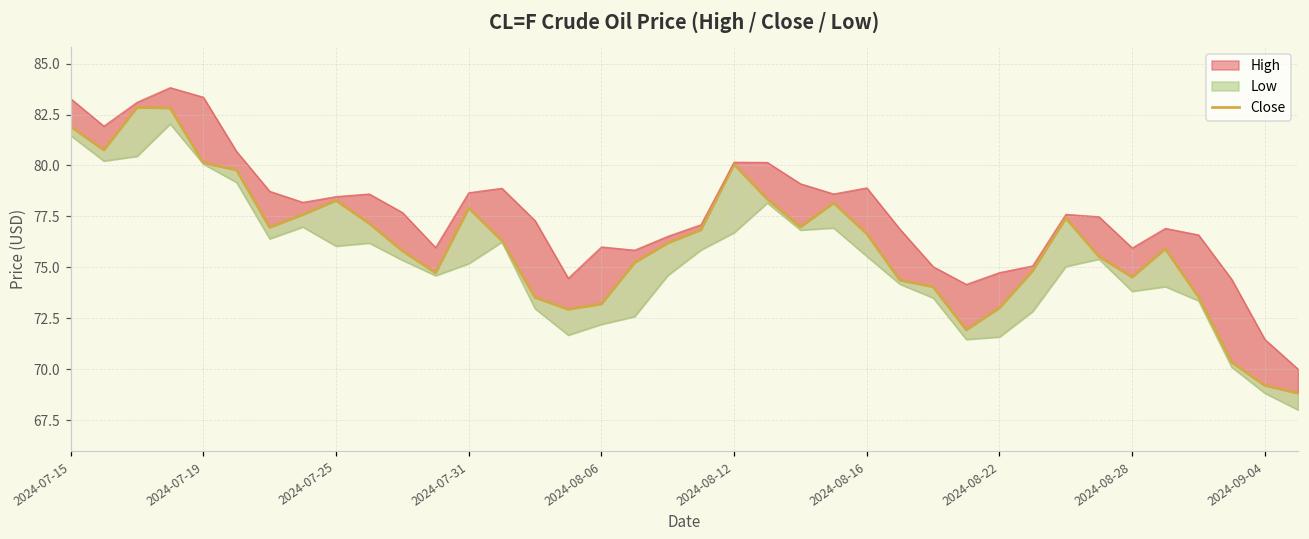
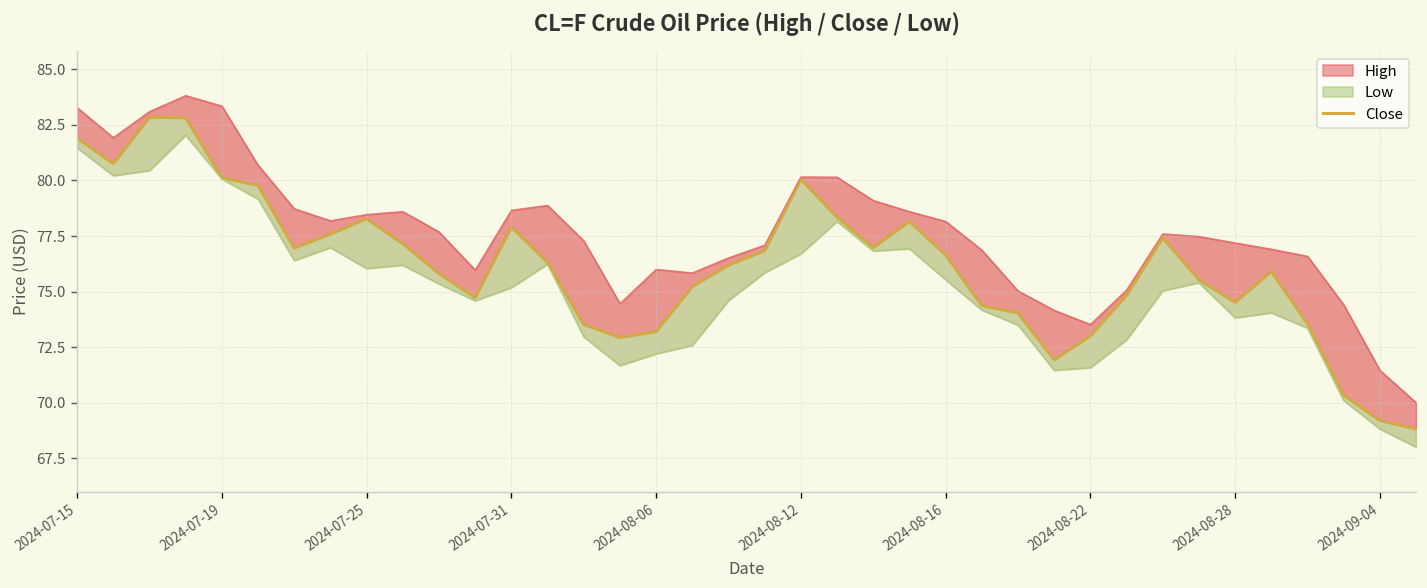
  {
    "High": {
      "2024-07-15": 83.3,
      "2024-07-19": 83.4,
      "2024-07-25": 78.5,
      "2024-07-31": 78.7,
      "2024-08-06": 76.0,
-     "2024-08-16": 78.9,
-     "2024-08-22": 74.7,
-     "2024-08-28": 76.0,
+     "2024-08-16": 78.2,
+     "2024-08-22": 73.5,
+     "2024-08-28": 77.2,
      "2024-09-04": 71.5
    }
  }
